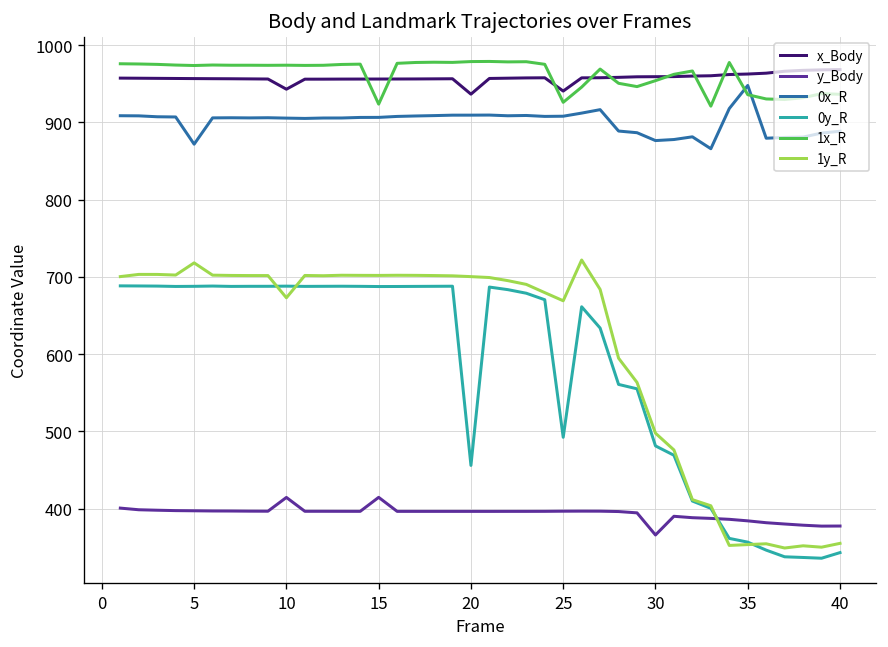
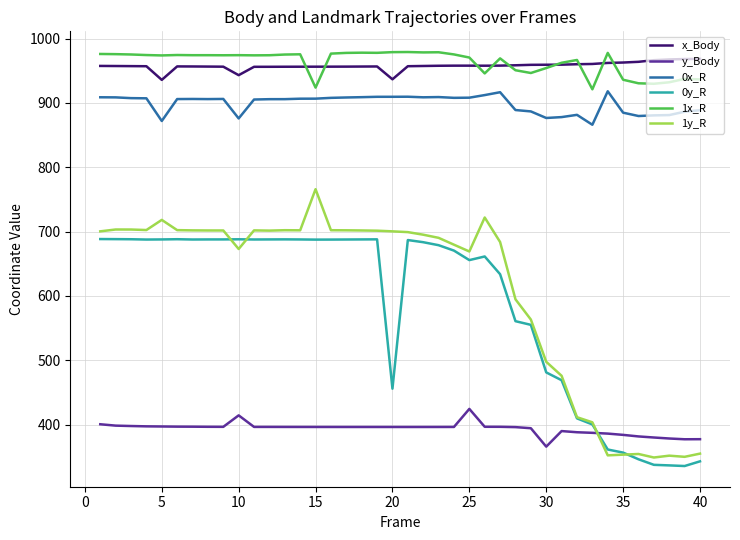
  {
    "x_Body": {
-     "5": 960,
+     "5": 940,
      "10": 940,
      "15": 960,
      "20": 940,
-     "25": 940,
+     "25": 960,
      "30": 960,
      "35": 960
    },
    "y_Body": {
      "5": 400,
      "10": 410,
-     "15": 410,
+     "15": 400,
      "20": 400,
-     "25": 400,
+     "25": 420,
      "30": 370,
      "35": 380,
      "40": 380
    },
    "0x_R": {
      "5": 870,
-     "10": 910,
+     "10": 880,
      "15": 910,
      "20": 910,
      "25": 910,
      "30": 880,
-     "35": 950
+     "35": 880
    },
    "0y_R": {
      "5": 690,
      "10": 690,
      "15": 690,
      "20": 460,
-     "25": 490,
+     "25": 660,
      "30": 480,
      "40": 340
    },
    "1x_R": {
      "5": 970,
      "10": 970,
      "15": 920,
      "20": 980,
-     "25": 930,
+     "25": 970,
      "30": 950,
      "35": 940
    },
    "1y_R": {
      "5": 720,
      "10": 670,
-     "15": 700,
+     "15": 770,
      "20": 700,
      "25": 670,
      "30": 500,
      "40": 360
    }
  }
